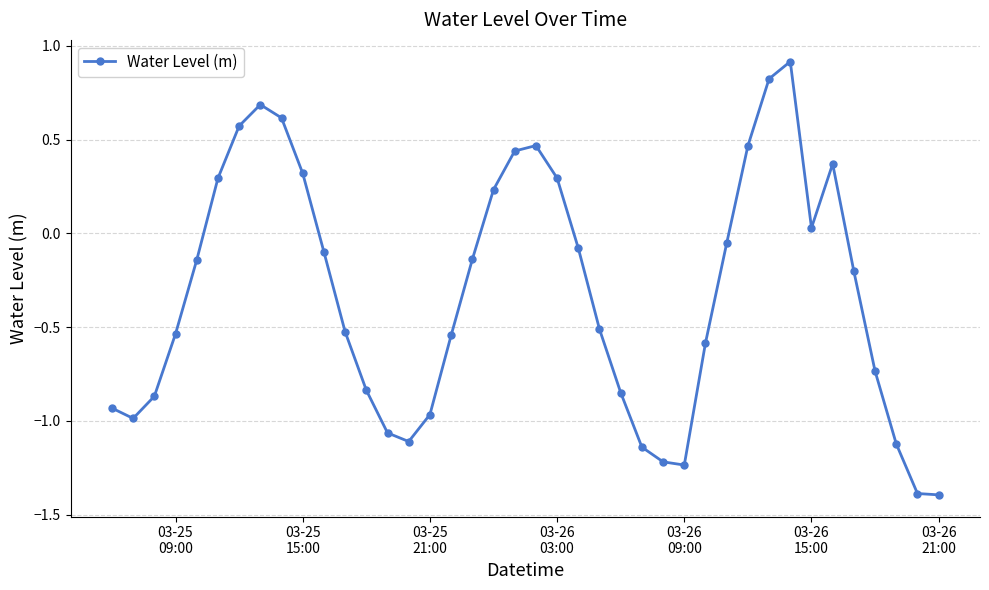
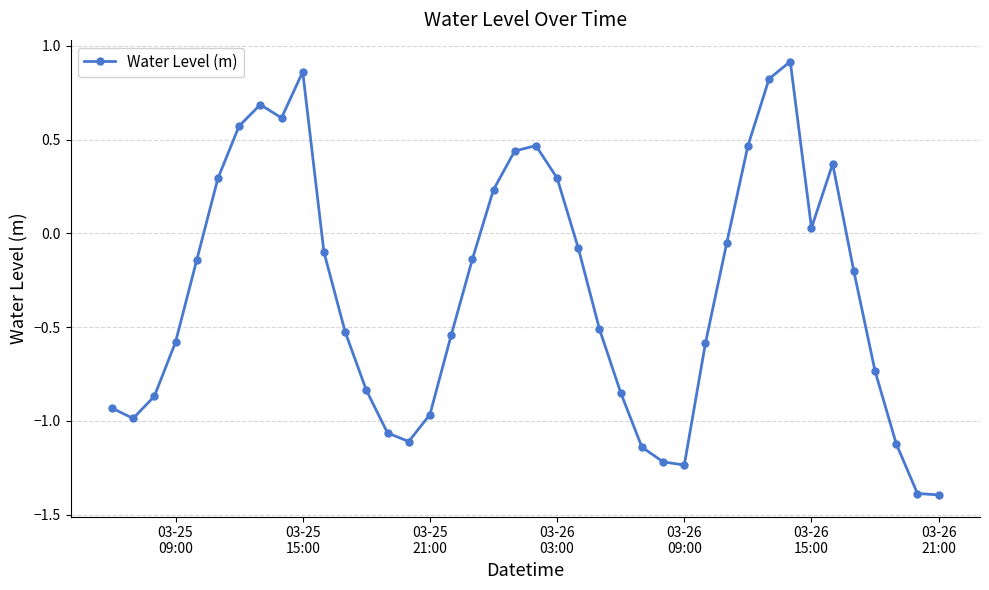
  {
-   "03-25 09:00": -0.54,
-   "03-25 15:00": 0.32,
+   "03-25 09:00": -0.58,
+   "03-25 15:00": 0.86,
    "03-25 21:00": -0.97,
    "03-26 03:00": 0.30,
    "03-26 09:00": -1.24,
    "03-26 15:00": 0.03,
    "03-26 21:00": -1.39
  }
